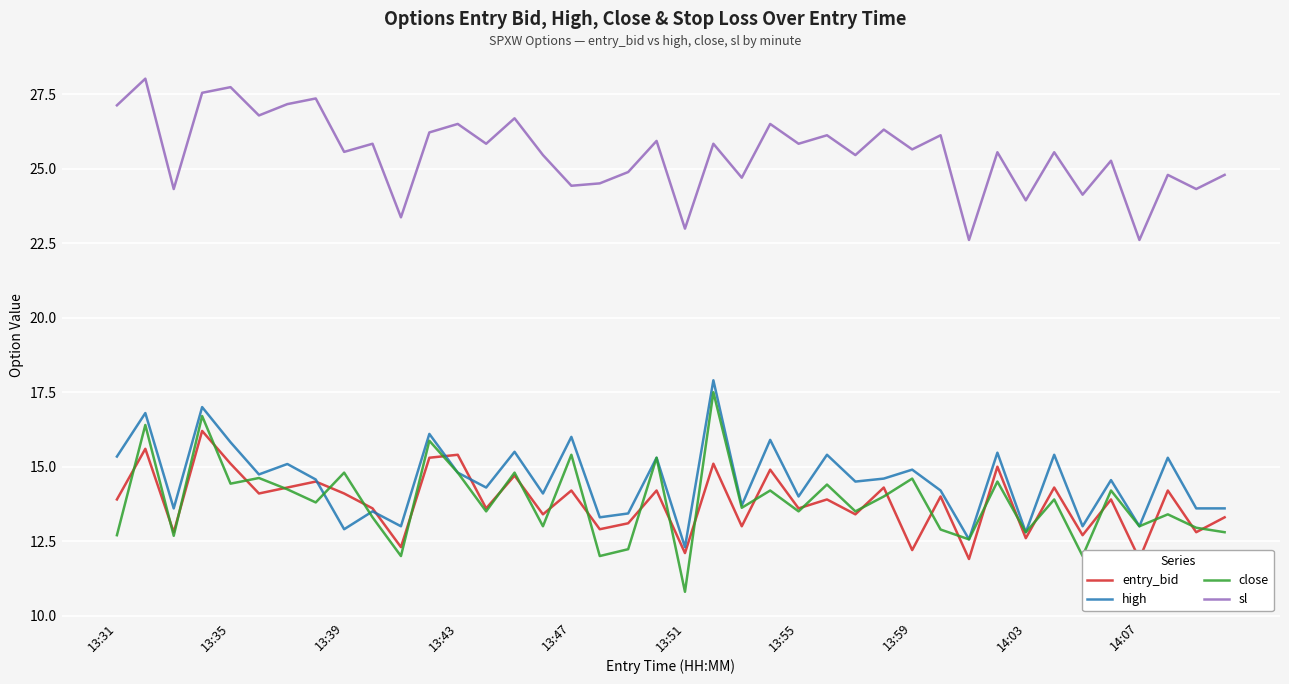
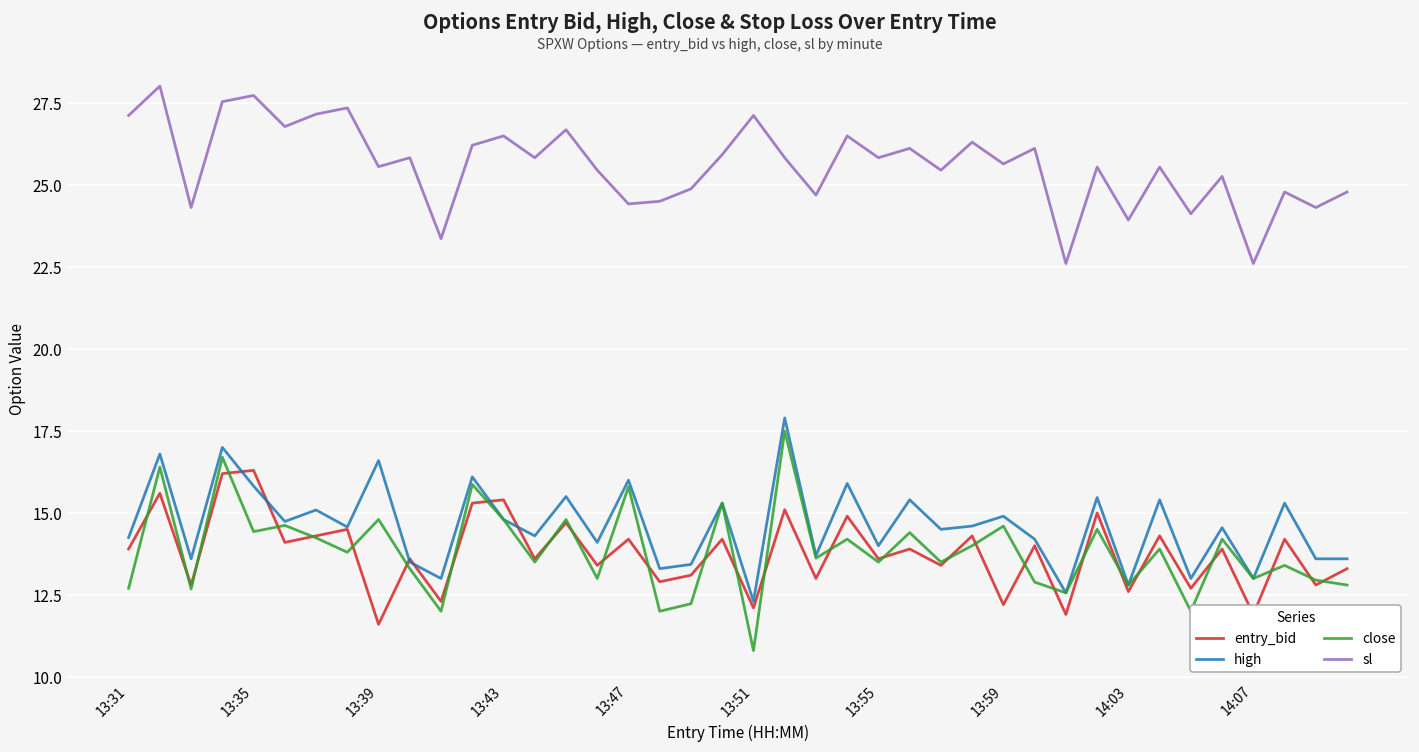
  {
    "entry_bid": {
      "13:31": 13.9,
-     "13:35": 15.1,
-     "13:39": 14.1,
+     "13:35": 16.3,
+     "13:39": 11.6,
      "13:43": 15.4,
      "13:47": 14.2,
      "13:51": 12.1,
      "13:55": 13.6,
      "13:59": 12.2,
      "14:03": 12.6
    },
    "high": {
-     "13:31": 15.3,
+     "13:31": 14.3,
      "13:35": 15.8,
-     "13:39": 12.9,
+     "13:39": 16.6,
      "13:47": 16.0,
      "13:51": 12.3,
      "13:55": 14.0,
      "13:59": 14.9
    },
    "close": {
      "13:31": 12.7,
      "13:35": 14.4,
      "13:39": 14.8,
-     "13:47": 15.4,
+     "13:47": 15.8,
      "13:51": 10.8,
      "13:55": 13.5,
      "13:59": 14.6
    },
    "sl": {
      "13:31": 27.1,
      "13:35": 27.7,
      "13:39": 25.6,
      "13:43": 26.5,
      "13:47": 24.4,
-     "13:51": 23.0,
+     "13:51": 27.1,
      "13:55": 25.8,
      "13:59": 25.7,
      "14:03": 23.9,
      "14:07": 22.6
    }
  }
